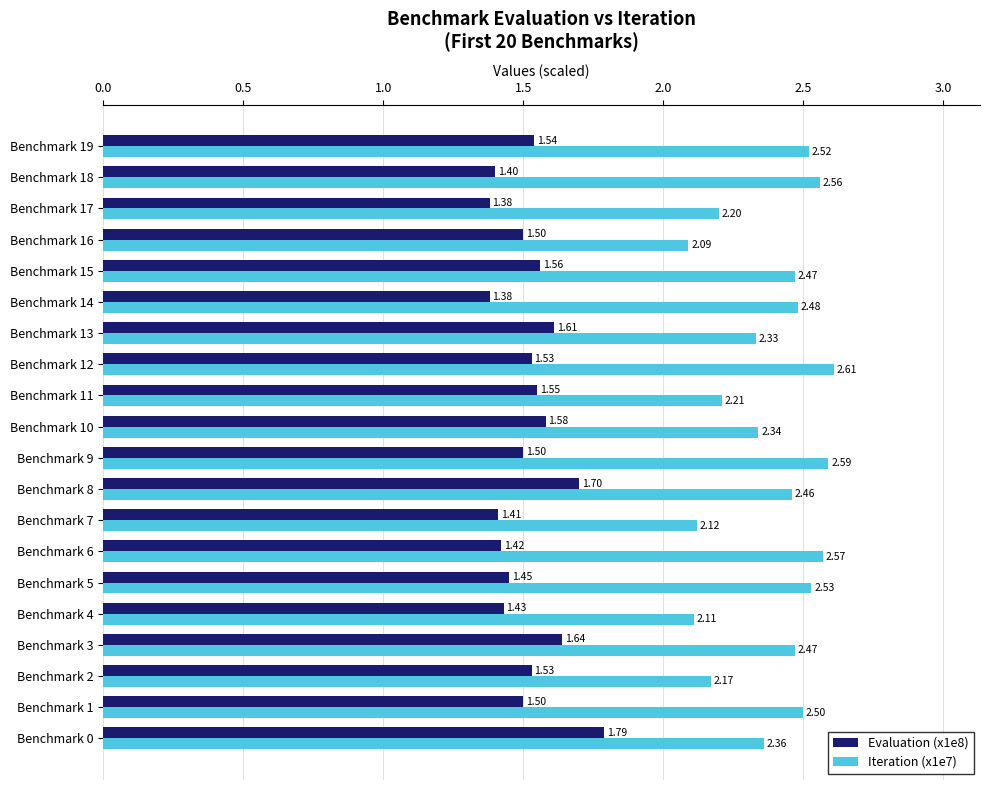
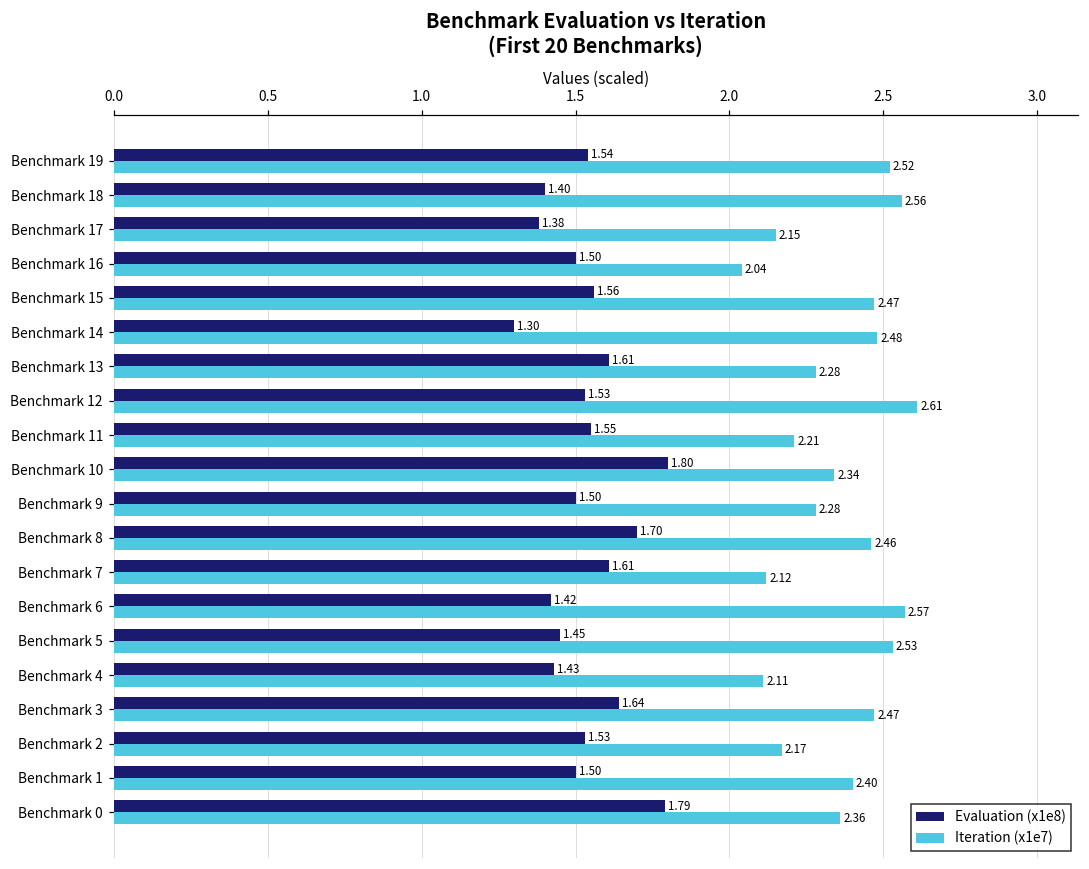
  {
    "Evaluation (x1e8)": {
      "Benchmark 19": 1.54,
      "Benchmark 18": 1.40,
      "Benchmark 17": 1.38,
      "Benchmark 16": 1.50,
      "Benchmark 15": 1.56,
-     "Benchmark 14": 1.38,
+     "Benchmark 14": 1.30,
      "Benchmark 13": 1.61,
      "Benchmark 12": 1.53,
      "Benchmark 11": 1.55,
-     "Benchmark 10": 1.58,
+     "Benchmark 10": 1.80,
      "Benchmark 9": 1.50,
      "Benchmark 8": 1.70,
-     "Benchmark 7": 1.41,
+     "Benchmark 7": 1.61,
      "Benchmark 6": 1.42,
      "Benchmark 5": 1.45,
      "Benchmark 4": 1.43,
      "Benchmark 3": 1.64,
      "Benchmark 2": 1.53,
      "Benchmark 1": 1.50,
      "Benchmark 0": 1.79
    },
    "Iteration (x1e7)": {
      "Benchmark 19": 2.52,
      "Benchmark 18": 2.56,
-     "Benchmark 17": 2.20,
-     "Benchmark 16": 2.09,
+     "Benchmark 17": 2.15,
+     "Benchmark 16": 2.04,
      "Benchmark 15": 2.47,
      "Benchmark 14": 2.48,
-     "Benchmark 13": 2.33,
+     "Benchmark 13": 2.28,
      "Benchmark 12": 2.61,
      "Benchmark 11": 2.21,
      "Benchmark 10": 2.34,
-     "Benchmark 9": 2.59,
+     "Benchmark 9": 2.28,
      "Benchmark 8": 2.46,
      "Benchmark 7": 2.12,
      "Benchmark 6": 2.57,
      "Benchmark 5": 2.53,
      "Benchmark 4": 2.11,
      "Benchmark 3": 2.47,
      "Benchmark 2": 2.17,
-     "Benchmark 1": 2.50,
+     "Benchmark 1": 2.40,
      "Benchmark 0": 2.36
    }
  }
